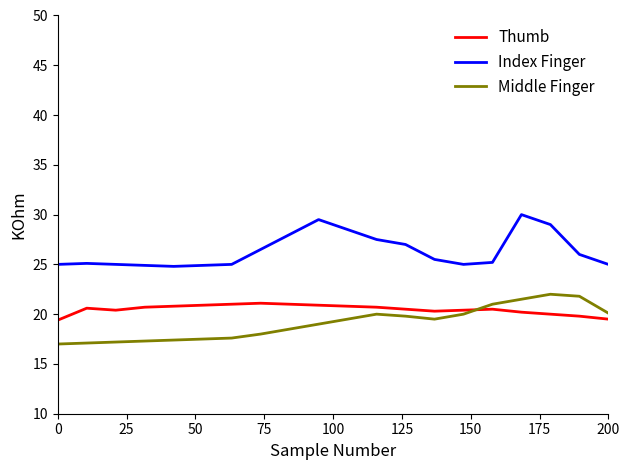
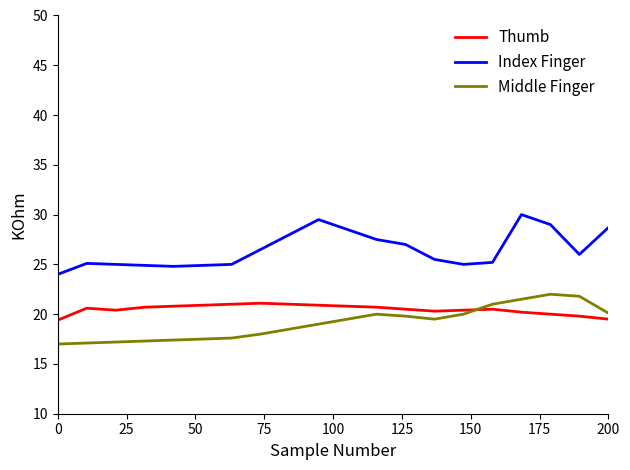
  {
    "Thumb": {
      "0": 19,
      "200": 20
    },
    "Index Finger": {
-     "0": 25,
-     "200": 25
+     "0": 24,
+     "200": 29
    },
    "Middle Finger": {
      "0": 17,
      "200": 20
    }
  }
